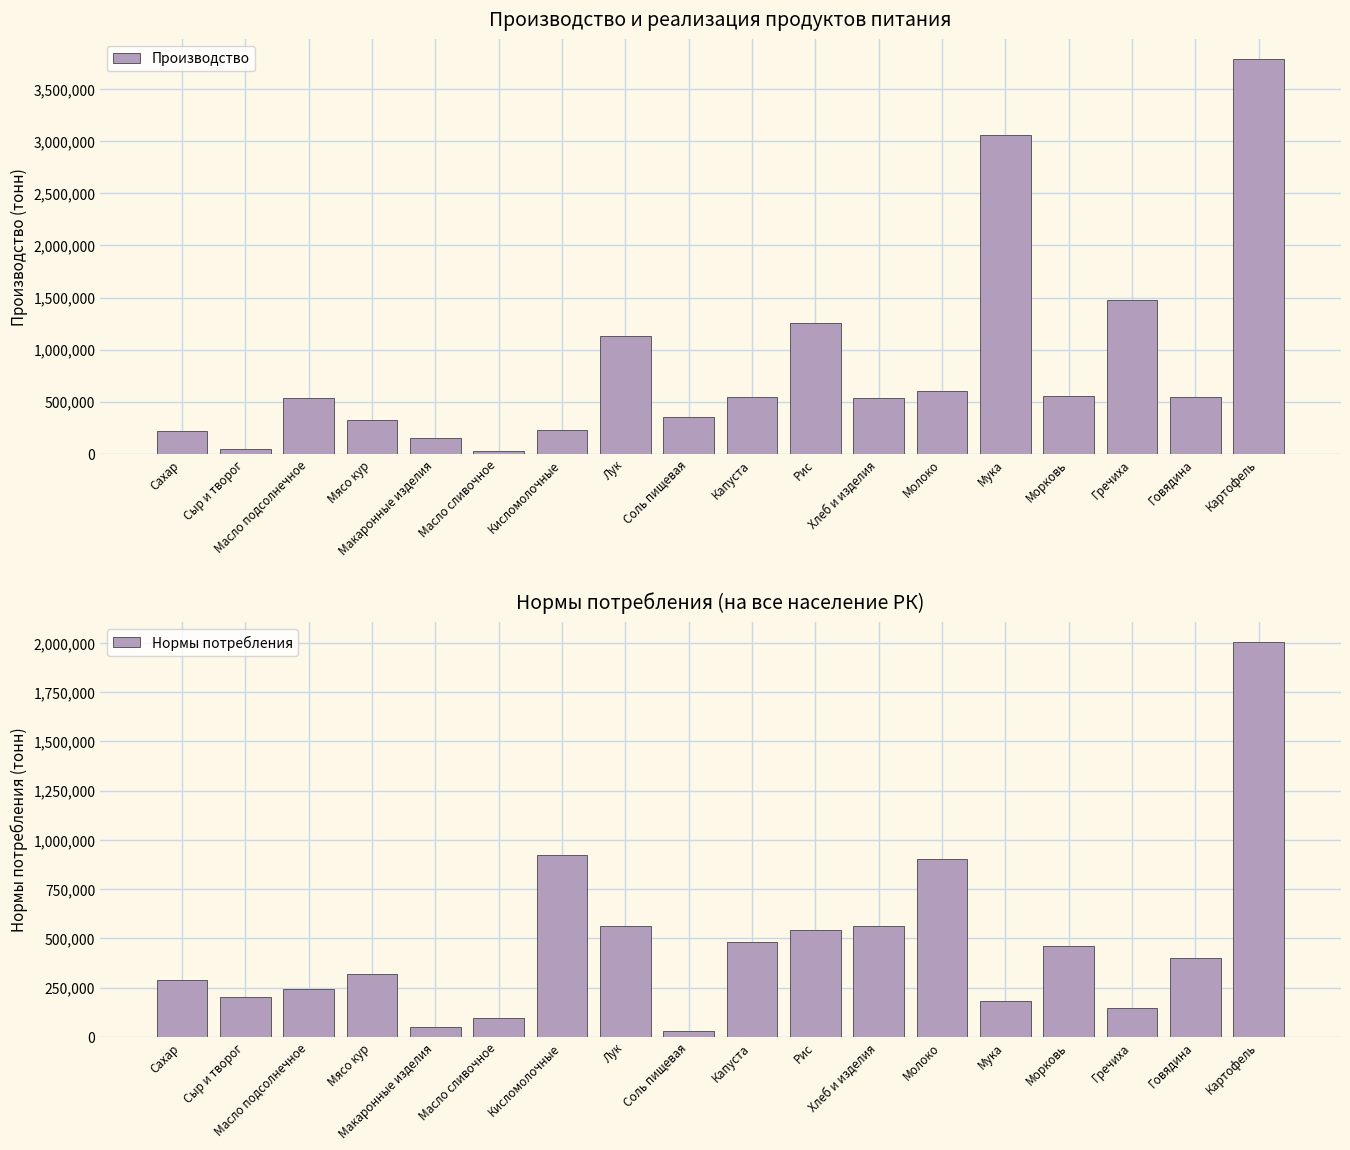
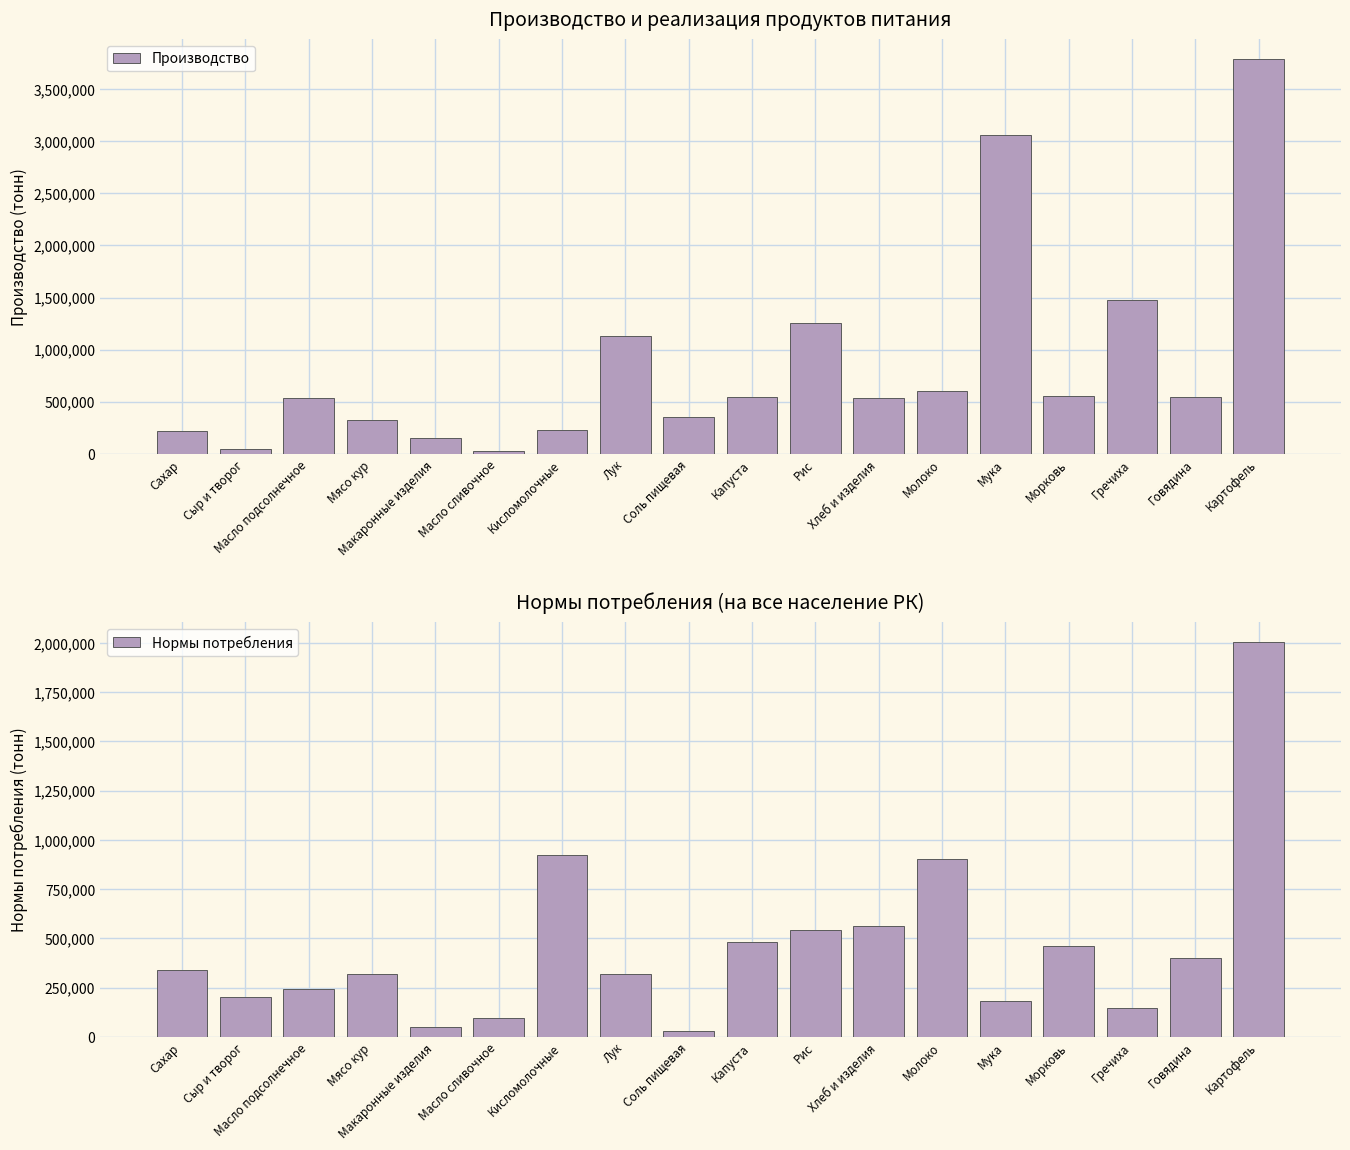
  {
    "Производство и реализация продуктов питания": {
      "Сахар": "220,000",
      "Сыр и творог": "40,000",
      "Масло подсолнечное": "530,000",
      "Мясо кур": "330,000",
      "Макаронные изделия": "160,000",
      "Масло сливочное": "30,000",
      "Кисломолочные": "230,000",
      "Лук": "1,130,000",
      "Соль пищевая": "360,000",
      "Капуста": "550,000",
      "Рис": "1,250,000",
      "Хлеб и изделия": "540,000",
      "Молоко": "600,000",
      "Мука": "3,060,000",
      "Морковь": "560,000",
      "Гречиха": "1,480,000",
      "Говядина": "540,000",
      "Картофель": "3,790,000"
    },
    "Нормы потребления (на все население РК)": {
-     "Сахар": "290,000",
+     "Сахар": "340,000",
      "Сыр и творог": "200,000",
      "Масло подсолнечное": "240,000",
      "Мясо кур": "320,000",
      "Макаронные изделия": "50,000",
      "Масло сливочное": "90,000",
      "Кисломолочные": "920,000",
-     "Лук": "560,000",
+     "Лук": "320,000",
      "Соль пищевая": "30,000",
      "Капуста": "480,000",
      "Рис": "540,000",
      "Хлеб и изделия": "560,000",
      "Молоко": "900,000",
      "Мука": "180,000",
      "Морковь": "460,000",
      "Гречиха": "150,000",
      "Говядина": "400,000",
      "Картофель": "2,000,000"
    }
  }
